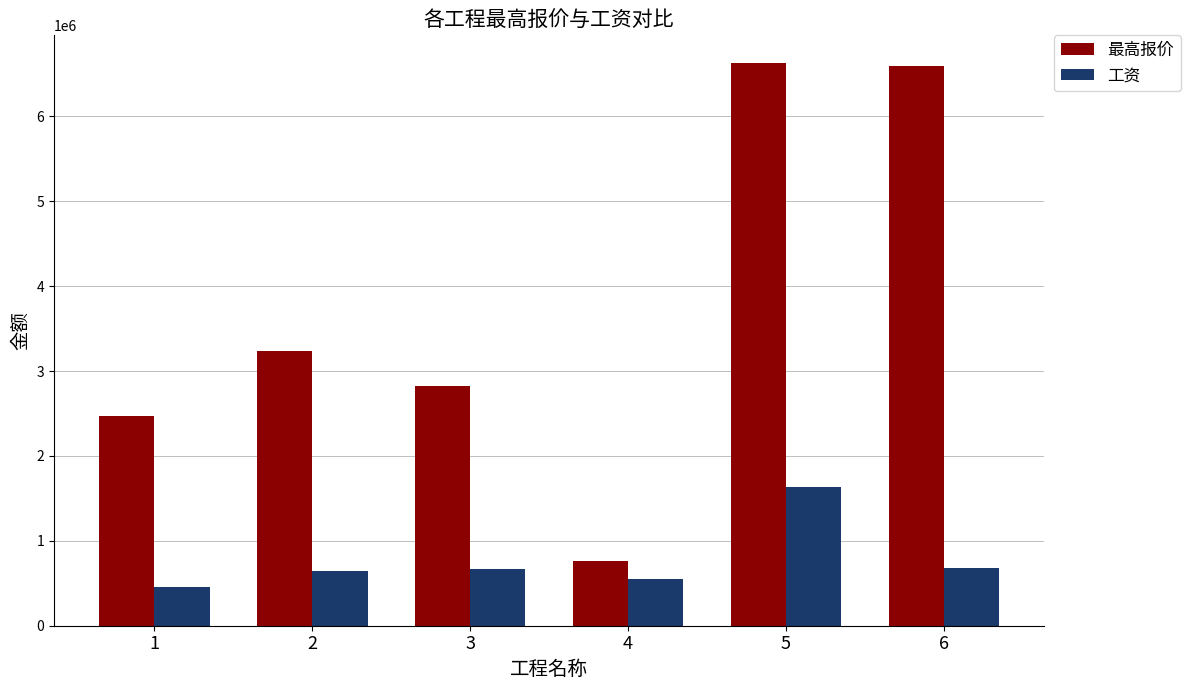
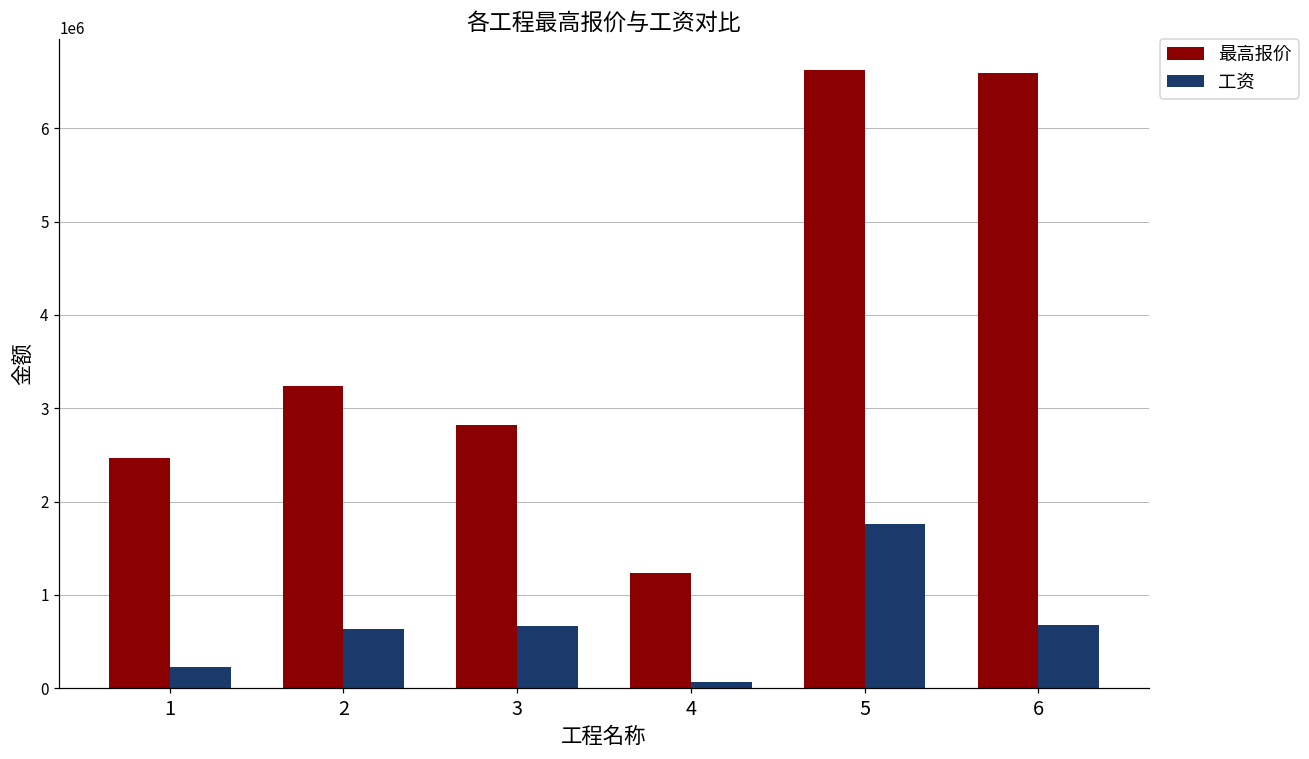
  {
    "最高报价": {
      "1": 2500000,
      "2": 3200000,
      "3": 2800000,
-     "4": 800000,
+     "4": 1200000,
      "5": 6600000,
      "6": 6600000
    },
    "工资": {
-     "1": 500000,
+     "1": 200000,
      "2": 600000,
      "3": 700000,
-     "4": 500000,
-     "5": 1600000,
+     "4": 100000,
+     "5": 1800000,
      "6": 700000
    }
  }
